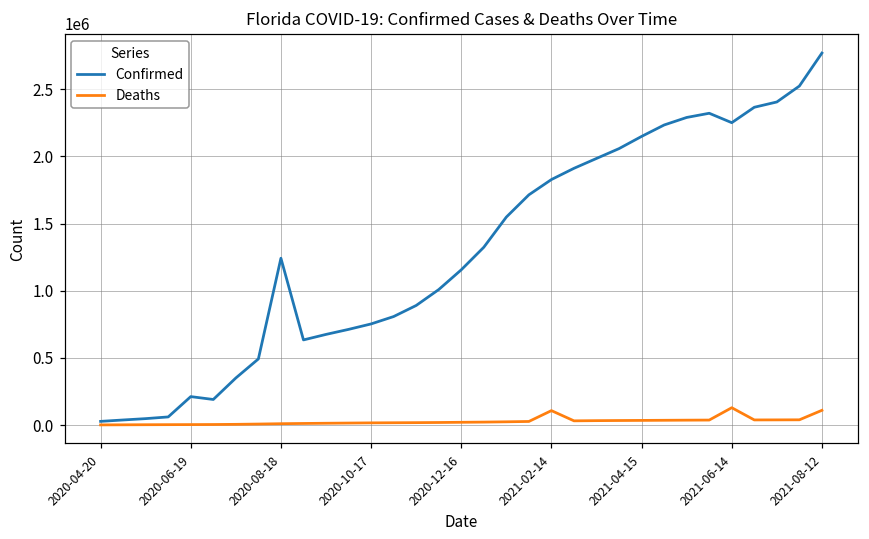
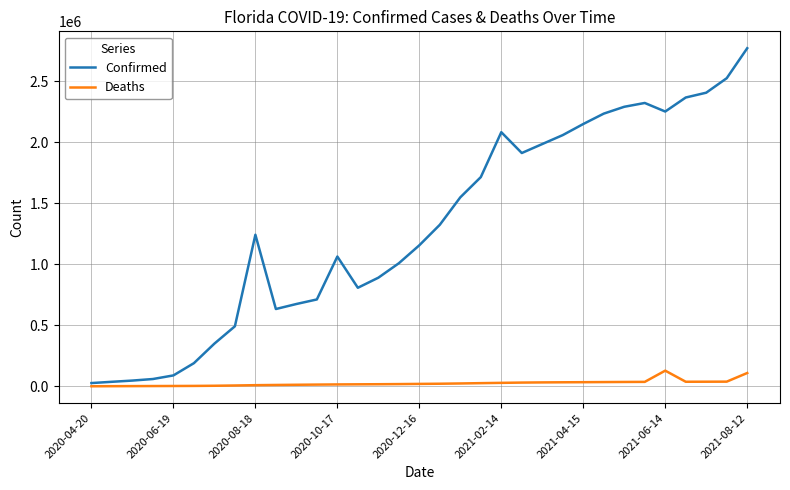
  {
    "Confirmed": {
      "2020-04-20": 30000,
-     "2020-06-19": 210000,
+     "2020-06-19": 90000,
      "2020-08-18": 1240000,
-     "2020-10-17": 750000,
+     "2020-10-17": 1060000,
      "2020-12-16": 1160000,
-     "2021-02-14": 1830000,
+     "2021-02-14": 2080000,
      "2021-04-15": 2150000,
      "2021-06-14": 2250000,
      "2021-08-12": 2770000
    },
    "Deaths": {
      "2020-04-20": 0,
      "2020-06-19": 0,
      "2020-08-18": 10000,
      "2020-10-17": 20000,
      "2020-12-16": 20000,
-     "2021-02-14": 110000,
+     "2021-02-14": 30000,
      "2021-04-15": 30000,
      "2021-06-14": 130000,
      "2021-08-12": 110000
    }
  }
